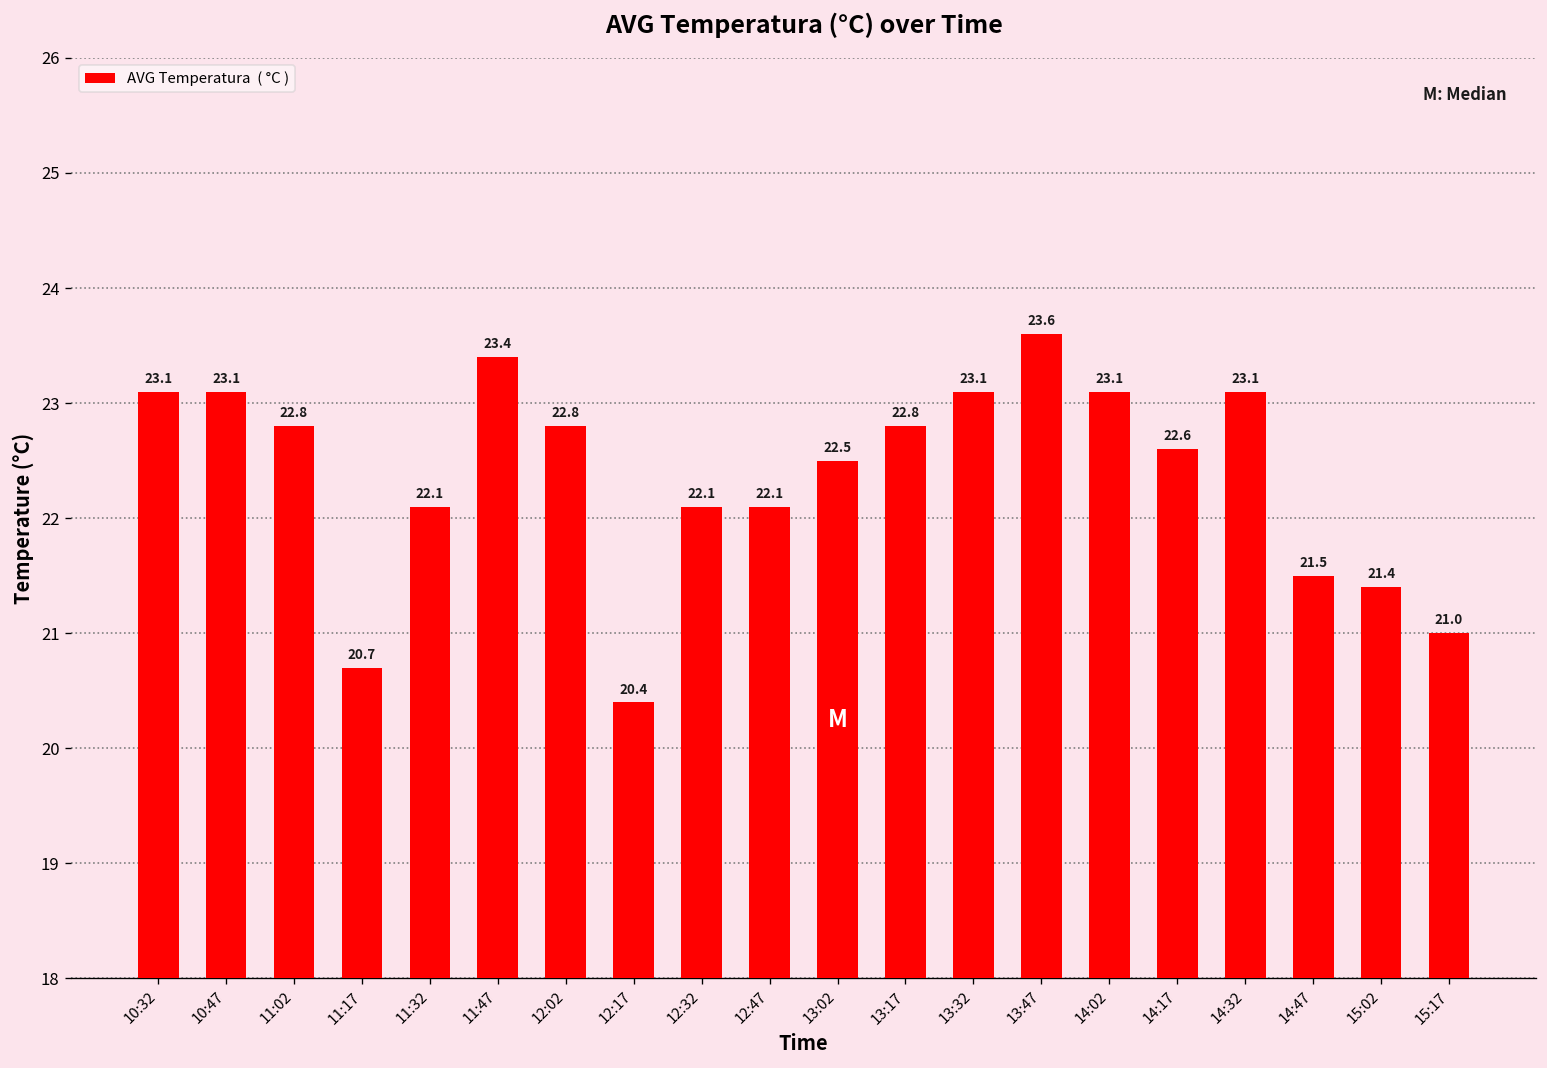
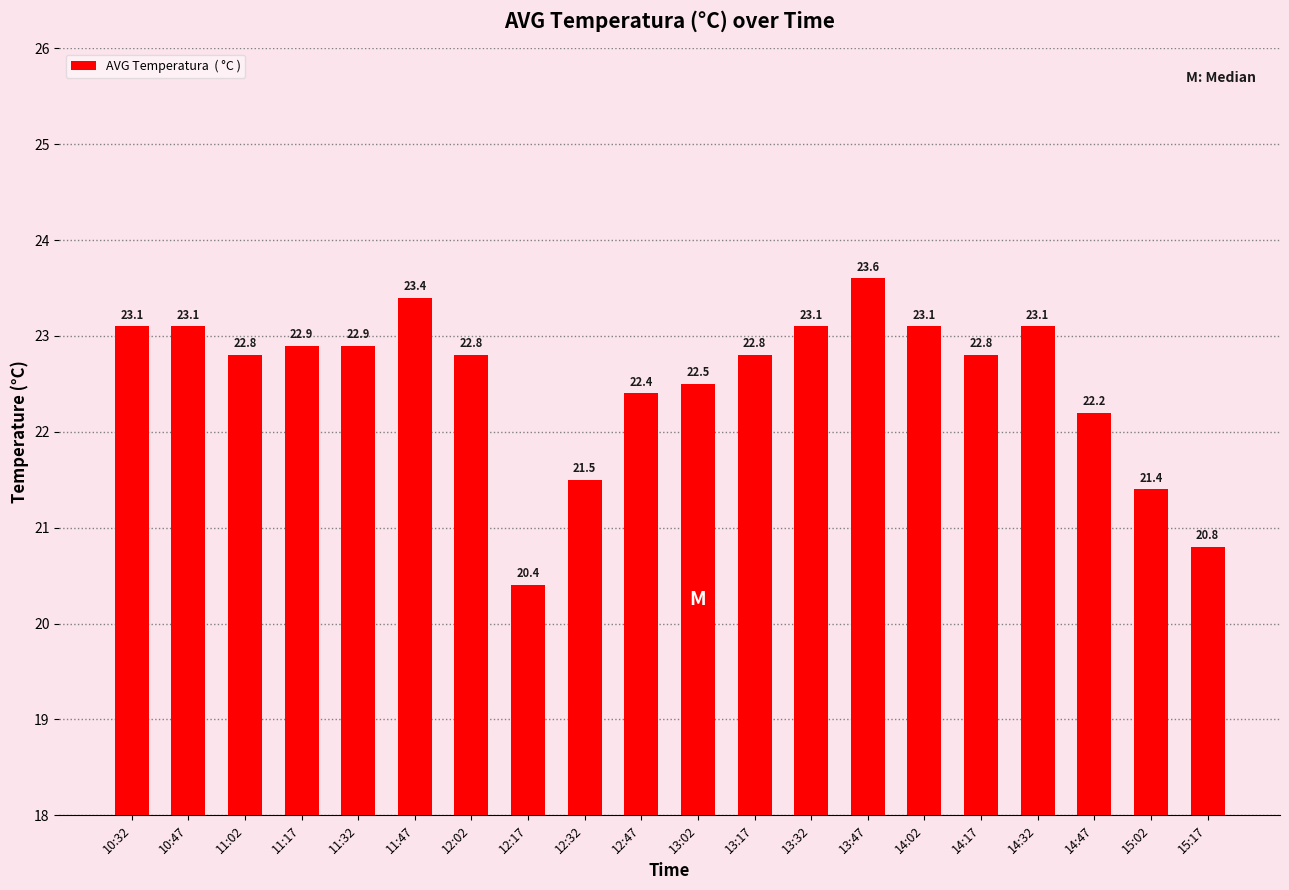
  {
    "10:32": 23.1,
    "10:47": 23.1,
    "11:02": 22.8,
-   "11:17": 20.7,
-   "11:32": 22.1,
+   "11:17": 22.9,
+   "11:32": 22.9,
    "11:47": 23.4,
    "12:02": 22.8,
    "12:17": 20.4,
-   "12:32": 22.1,
-   "12:47": 22.1,
+   "12:32": 21.5,
+   "12:47": 22.4,
    "13:02": 22.5,
    "13:17": 22.8,
    "13:32": 23.1,
    "13:47": 23.6,
    "14:02": 23.1,
-   "14:17": 22.6,
+   "14:17": 22.8,
    "14:32": 23.1,
-   "14:47": 21.5,
+   "14:47": 22.2,
    "15:02": 21.4,
-   "15:17": 21.0
+   "15:17": 20.8
  }
